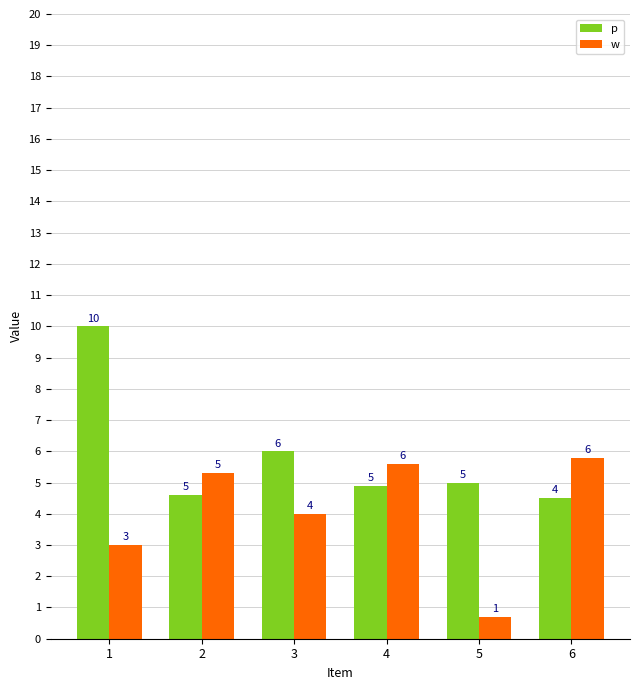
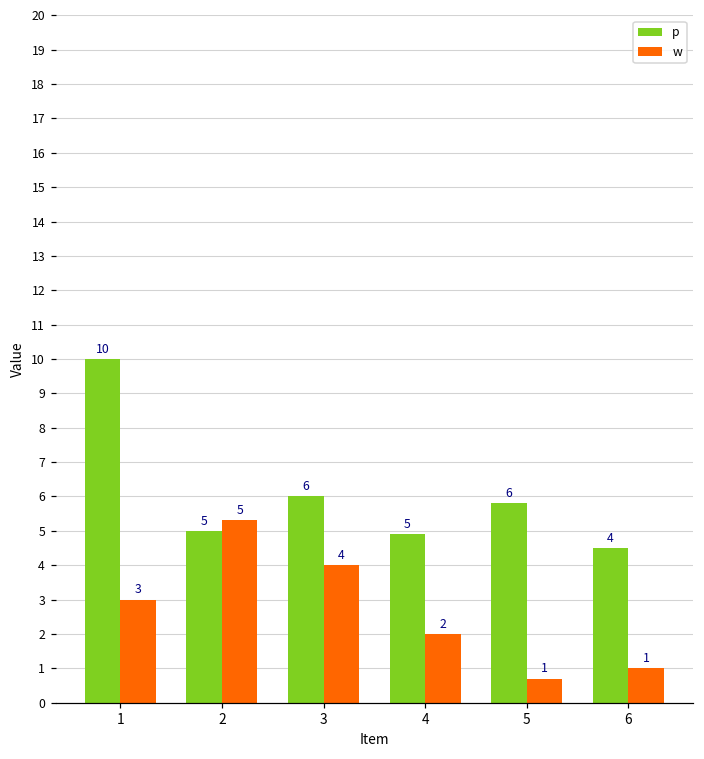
  {
    "p": {
      "1": 10,
-     "2": 4.6,
+     "2": 5.0,
      "3": 6,
      "4": 5,
-     "5": 5,
+     "5": 6,
      "6": 4
    },
    "w": {
      "1": 3,
      "2": 5,
      "3": 4,
-     "4": 6,
+     "4": 2,
      "5": 1,
-     "6": 6
+     "6": 1
    }
  }
